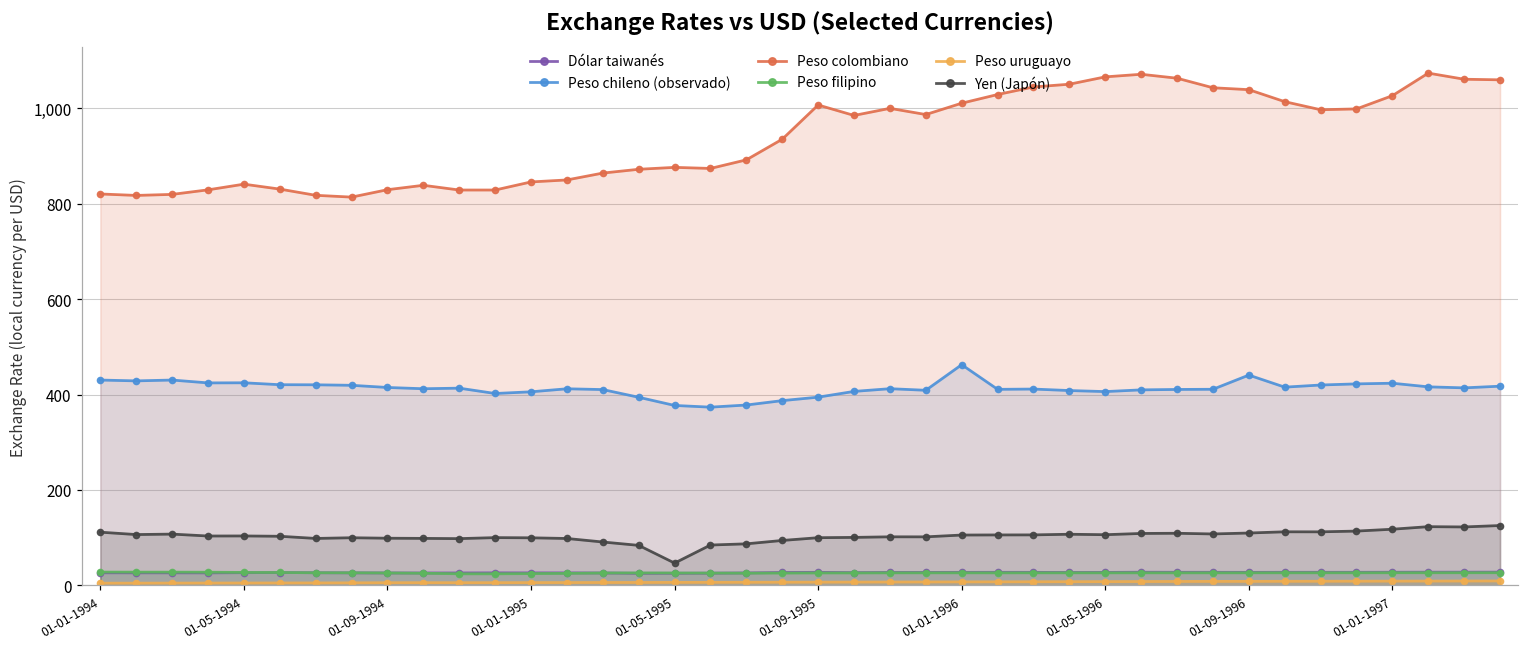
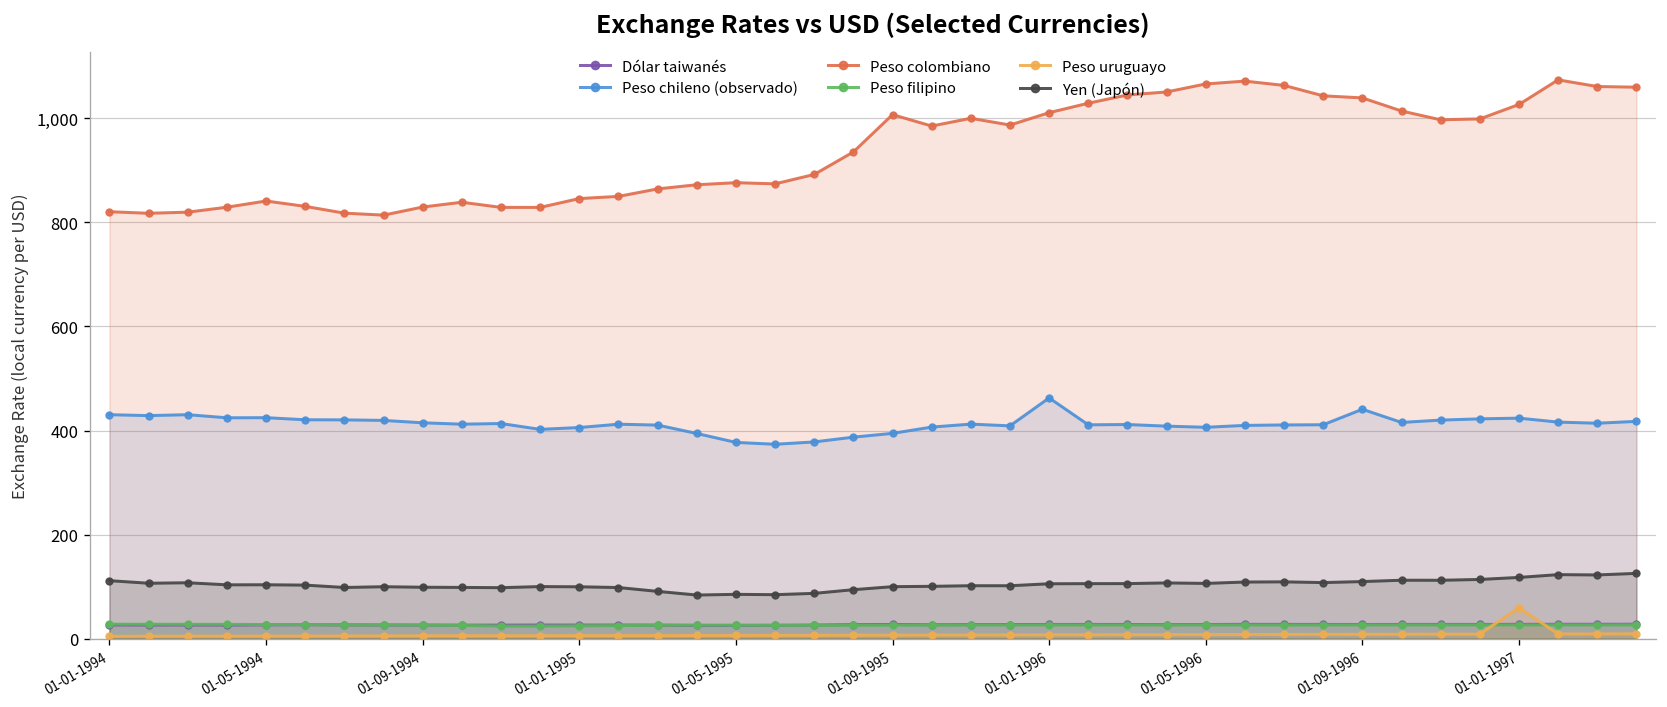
  {
    "Peso chileno (observado)": {
      "01-01-1994": "430",
      "01-05-1994": "420",
      "01-09-1994": "410",
      "01-01-1995": "410",
      "01-05-1995": "380",
      "01-09-1995": "390",
      "01-01-1996": "460",
      "01-05-1996": "410",
      "01-09-1996": "440",
      "01-01-1997": "420"
    },
    "Peso colombiano": {
      "01-01-1994": "820",
      "01-05-1994": "840",
      "01-09-1994": "830",
      "01-01-1995": "850",
      "01-05-1995": "880",
      "01-09-1995": "1,010",
      "01-01-1996": "1,010",
      "01-05-1996": "1,070",
      "01-09-1996": "1,040",
      "01-01-1997": "1,030"
    },
    "Peso uruguayo": {
      "01-01-1994": "0",
      "01-05-1994": "0",
      "01-09-1994": "10",
      "01-01-1995": "10",
      "01-05-1995": "10",
      "01-09-1995": "10",
      "01-01-1996": "10",
      "01-05-1996": "10",
      "01-09-1996": "10",
-     "01-01-1997": "10"
+     "01-01-1997": "60"
    },
    "Yen (Japón)": {
      "01-01-1994": "110",
      "01-05-1994": "100",
      "01-09-1994": "100",
      "01-01-1995": "100",
-     "01-05-1995": "50",
+     "01-05-1995": "90",
      "01-09-1995": "100",
      "01-01-1996": "110",
      "01-05-1996": "110",
      "01-09-1996": "110",
      "01-01-1997": "120"
    }
  }
